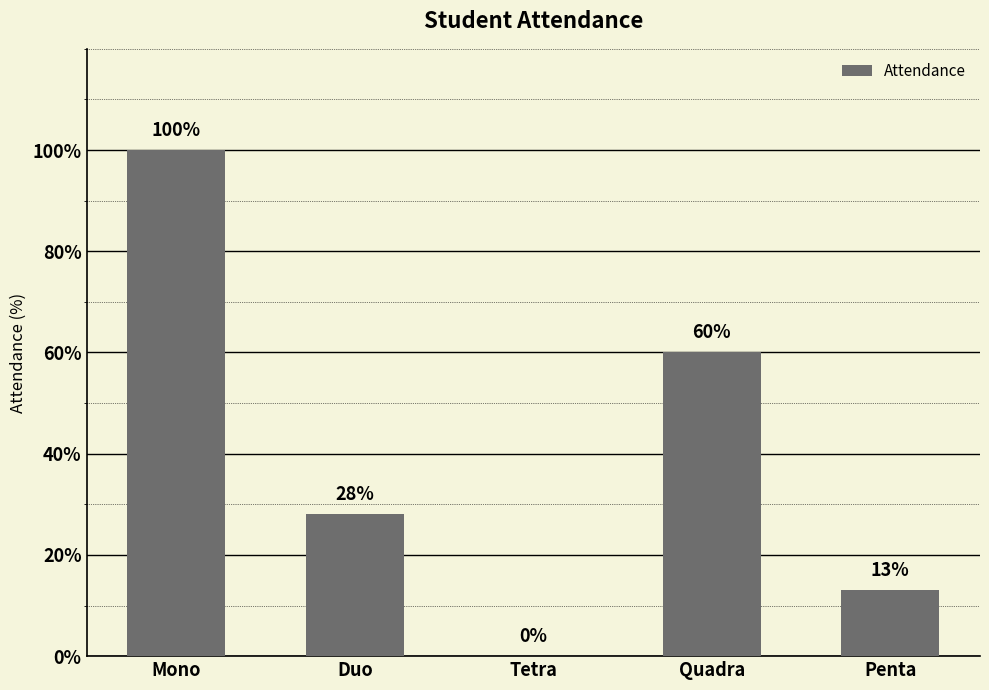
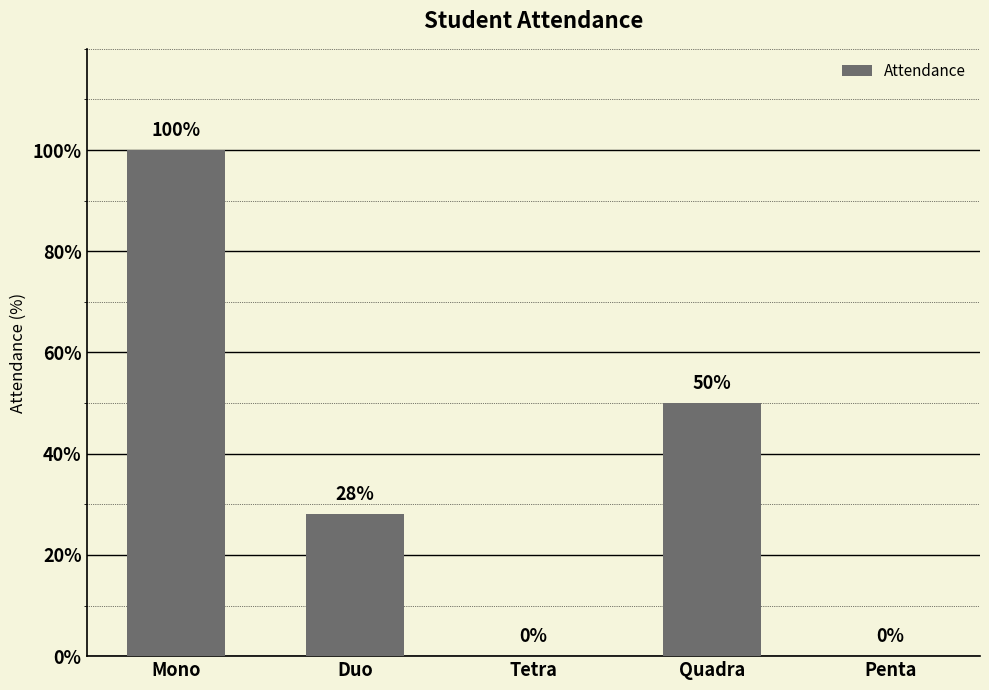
  {
    "Mono": "100%",
    "Duo": "28%",
    "Tetra": "0%",
-   "Quadra": "60%",
-   "Penta": "13%"
+   "Quadra": "50%",
+   "Penta": "0%"
  }
